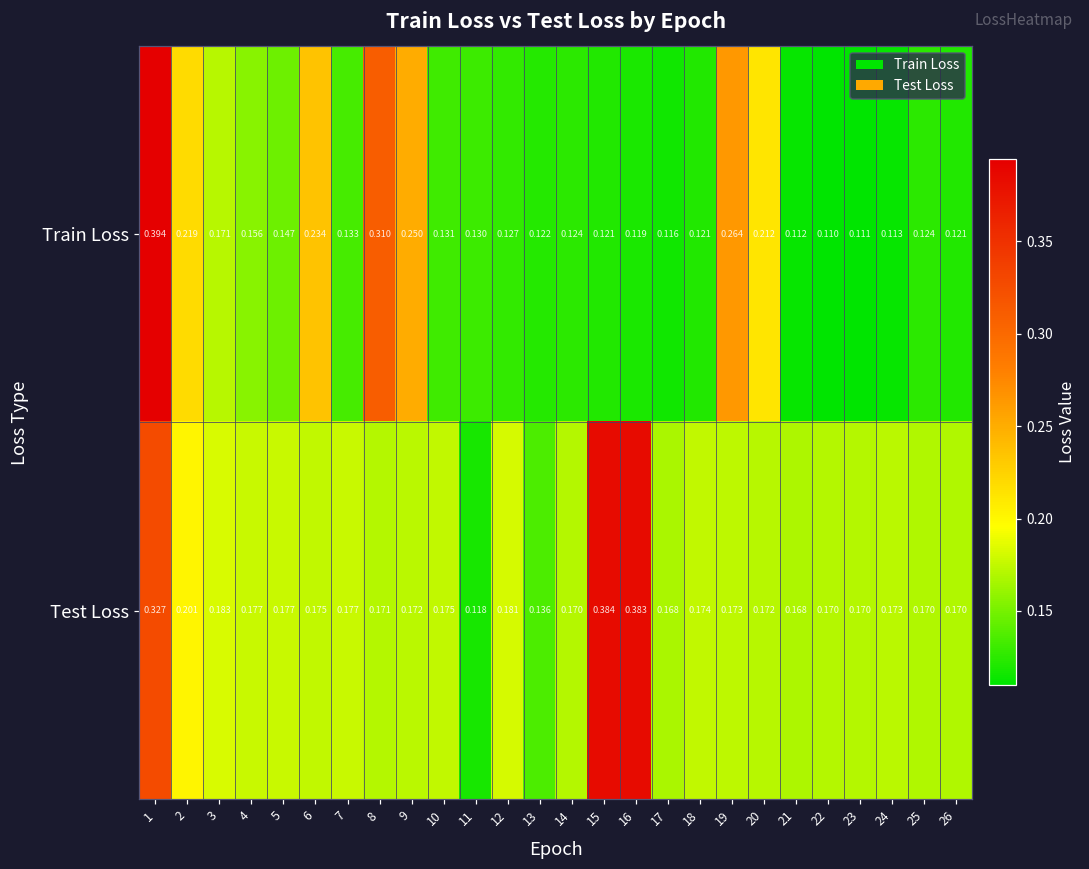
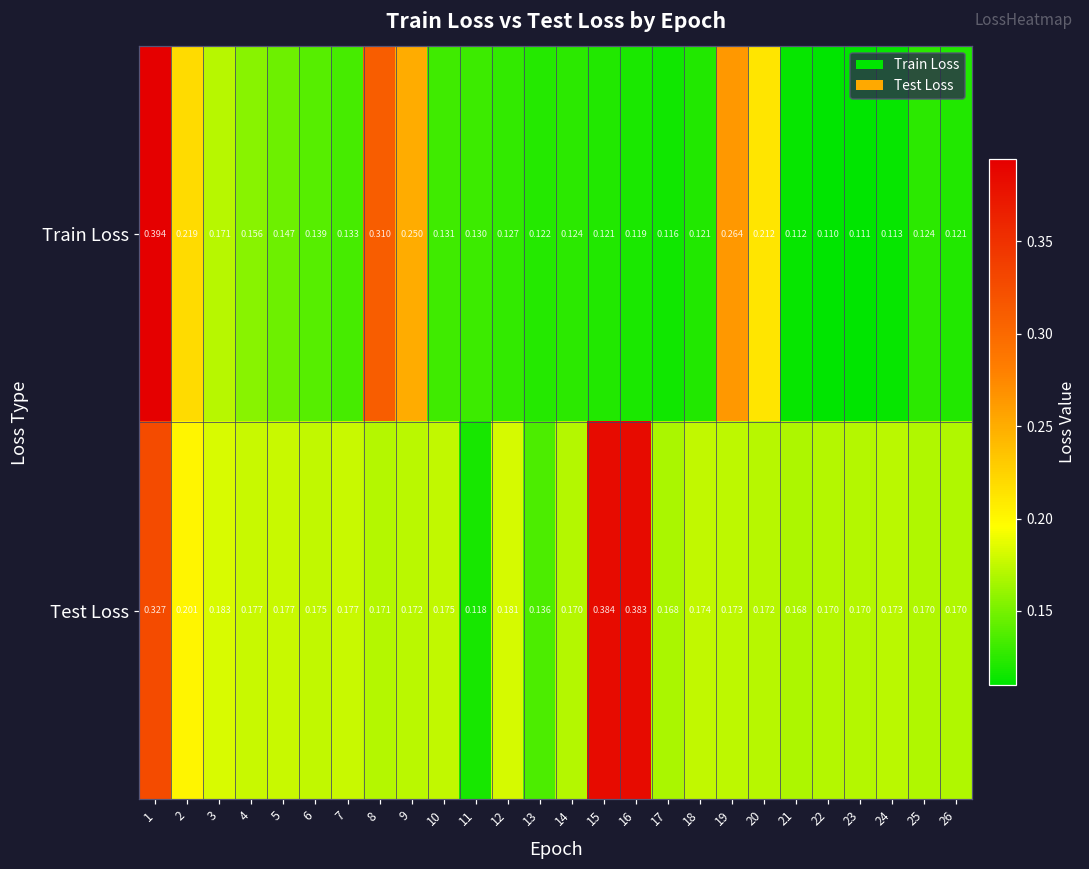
  {
    "Train Loss": {
      "1": 0.394,
      "2": 0.219,
      "3": 0.171,
      "4": 0.156,
      "5": 0.147,
-     "6": 0.234,
+     "6": 0.139,
      "7": 0.133,
      "8": 0.310,
      "9": 0.250,
      "10": 0.131,
      "11": 0.130,
      "12": 0.127,
      "13": 0.122,
      "14": 0.124,
      "15": 0.121,
      "16": 0.119,
      "17": 0.116,
      "18": 0.121,
      "19": 0.264,
      "20": 0.212,
      "21": 0.112,
      "22": 0.110,
      "23": 0.111,
      "24": 0.113,
      "25": 0.124,
      "26": 0.121
    },
    "Test Loss": {
      "1": 0.327,
      "2": 0.201,
      "3": 0.183,
      "4": 0.177,
      "5": 0.177,
      "6": 0.175,
      "7": 0.177,
      "8": 0.171,
      "9": 0.172,
      "10": 0.175,
      "11": 0.118,
      "12": 0.181,
      "13": 0.136,
      "14": 0.170,
      "15": 0.384,
      "16": 0.383,
      "17": 0.168,
      "18": 0.174,
      "19": 0.173,
      "20": 0.172,
      "21": 0.168,
      "22": 0.170,
      "23": 0.170,
      "24": 0.173,
      "25": 0.170,
      "26": 0.170
    }
  }
